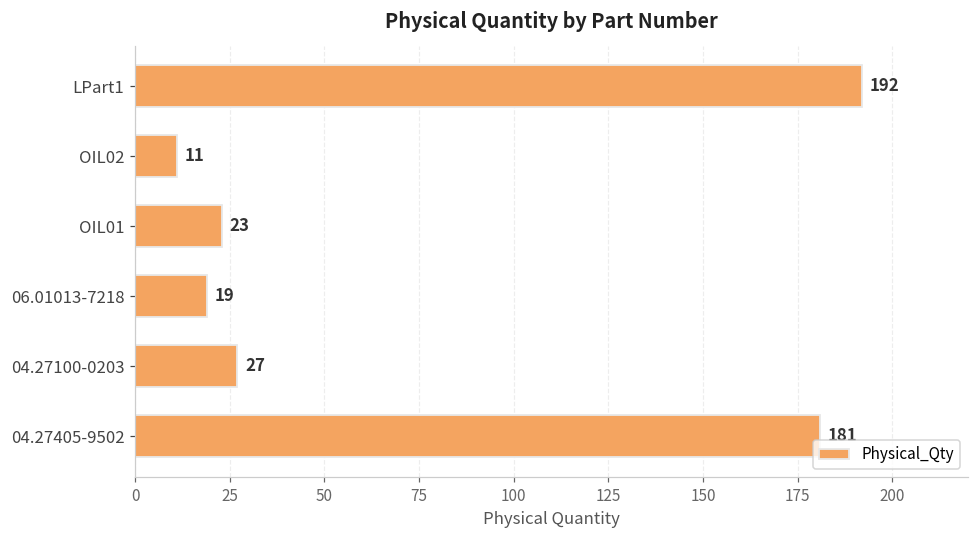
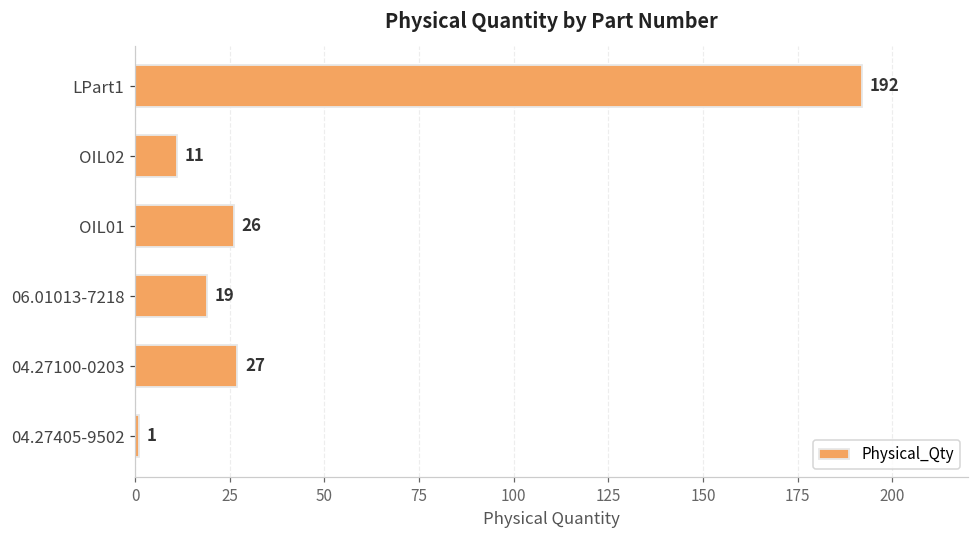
  {
    "LPart1": 192,
    "OIL02": 11,
-   "OIL01": 23,
+   "OIL01": 26,
    "06.01013-7218": 19,
    "04.27100-0203": 27,
-   "04.27405-9502": 181
+   "04.27405-9502": 1
  }
